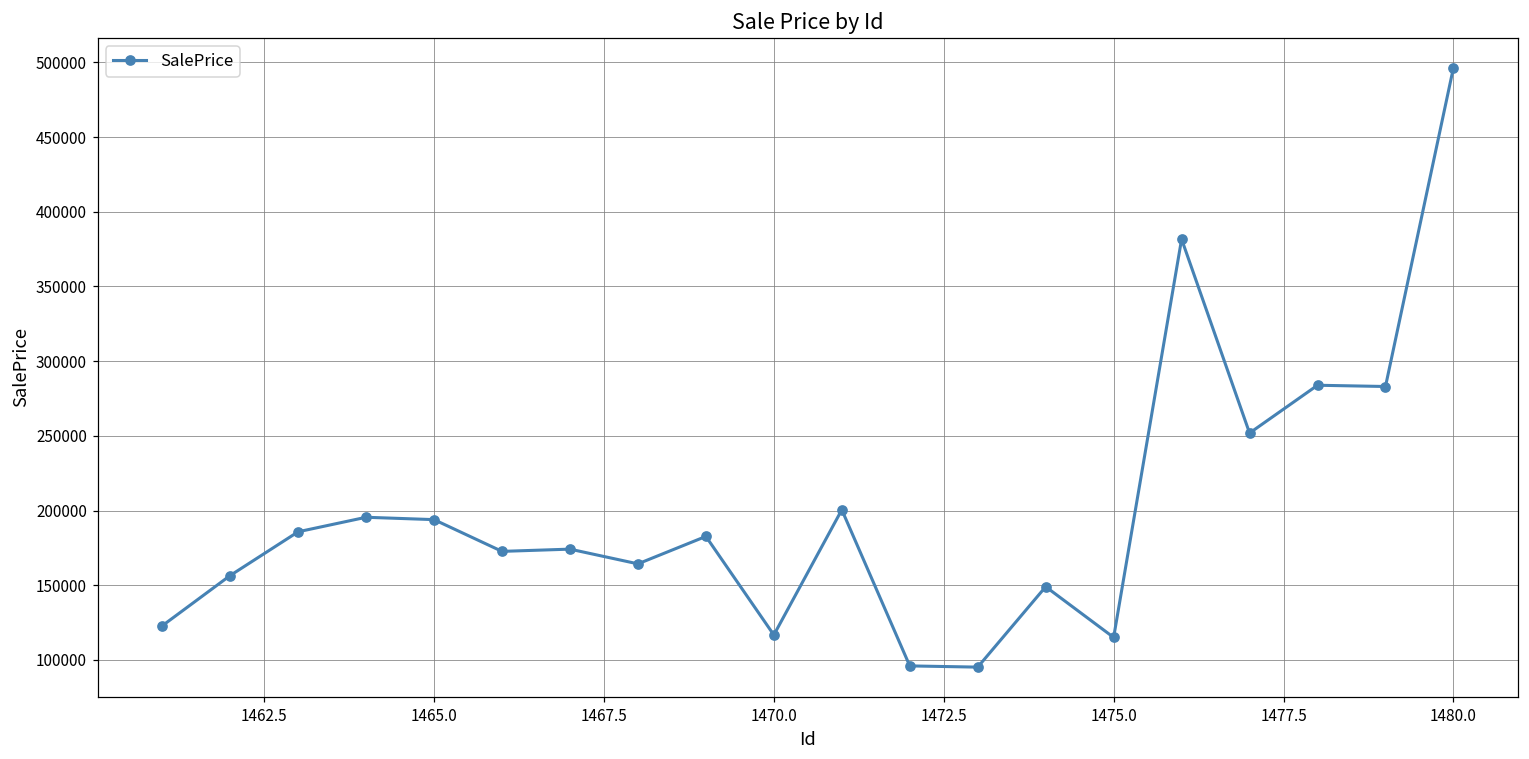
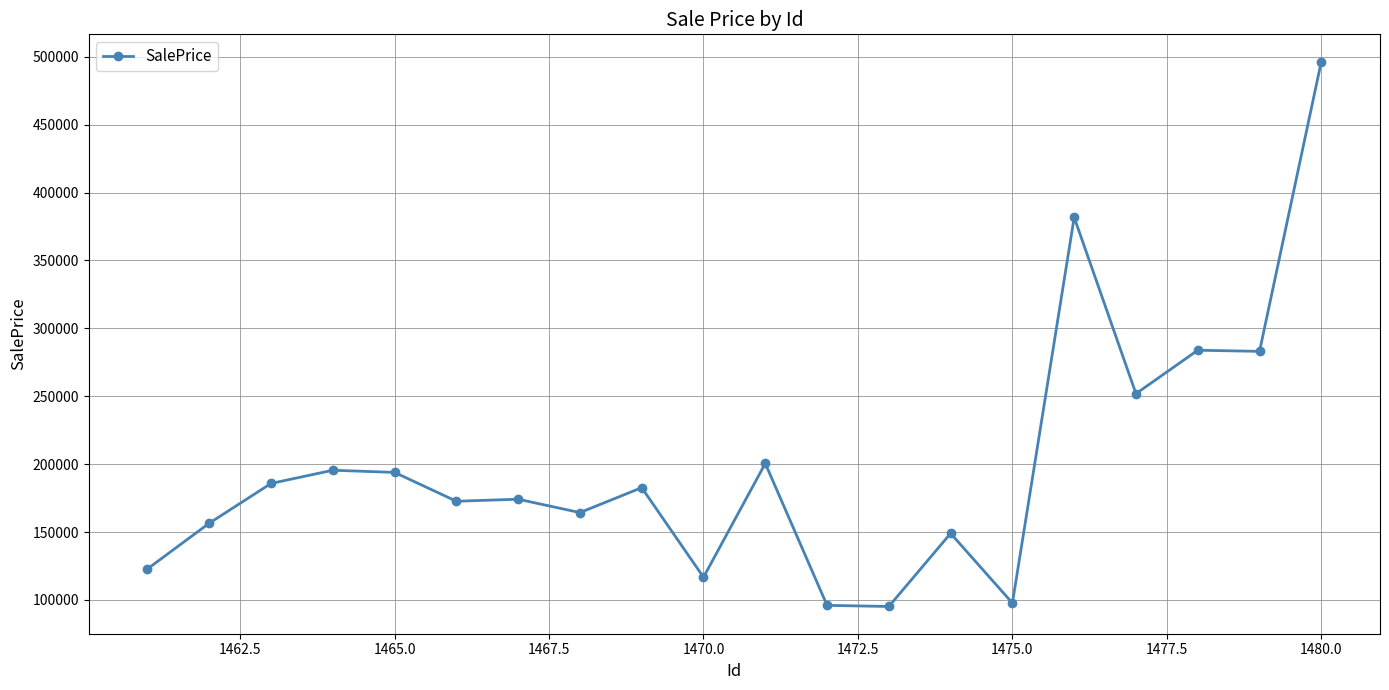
  {
    "1465.0": 194000,
    "1470.0": 117000,
-   "1475.0": 115000,
+   "1475.0": 98000,
    "1480.0": 496000
  }
